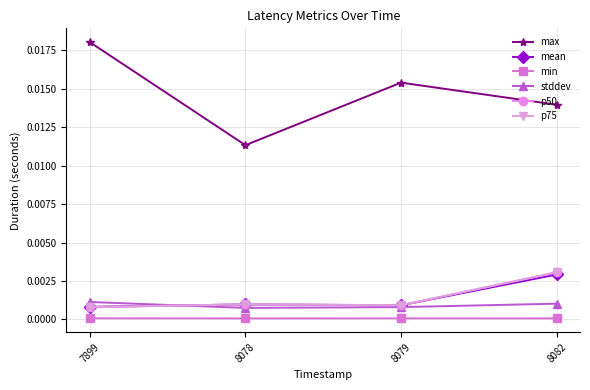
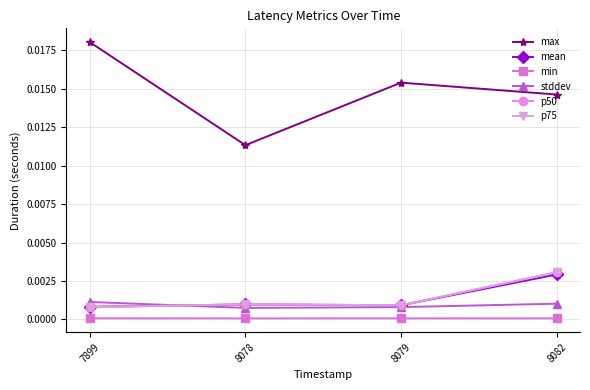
  {
    "max": {
      "7899": 0.0180,
      "8078": 0.0113,
      "8079": 0.0154,
-     "8082": 0.0140
+     "8082": 0.0146
    }
  }
